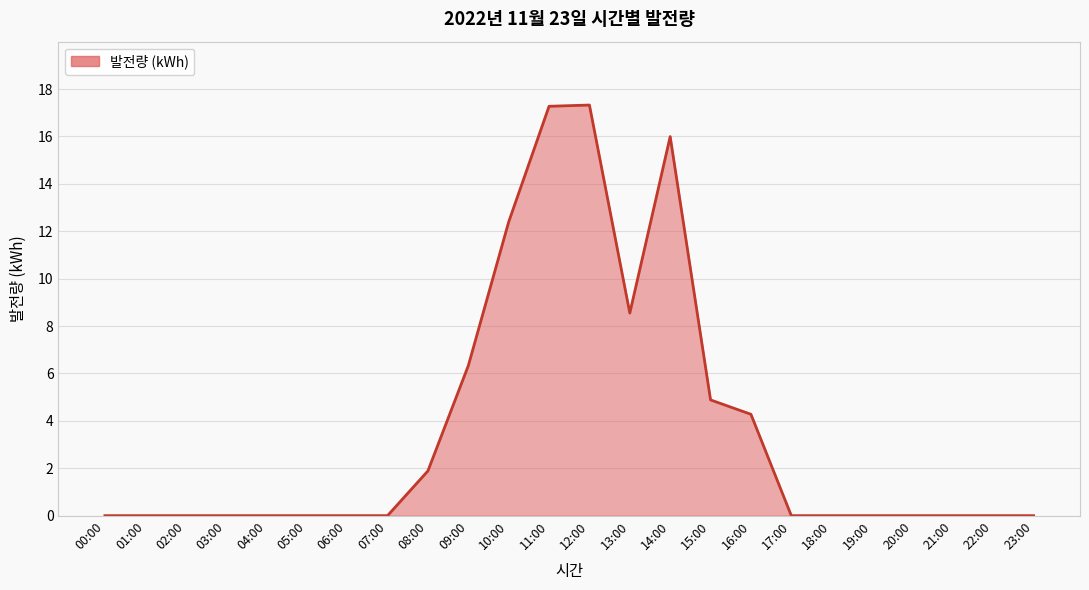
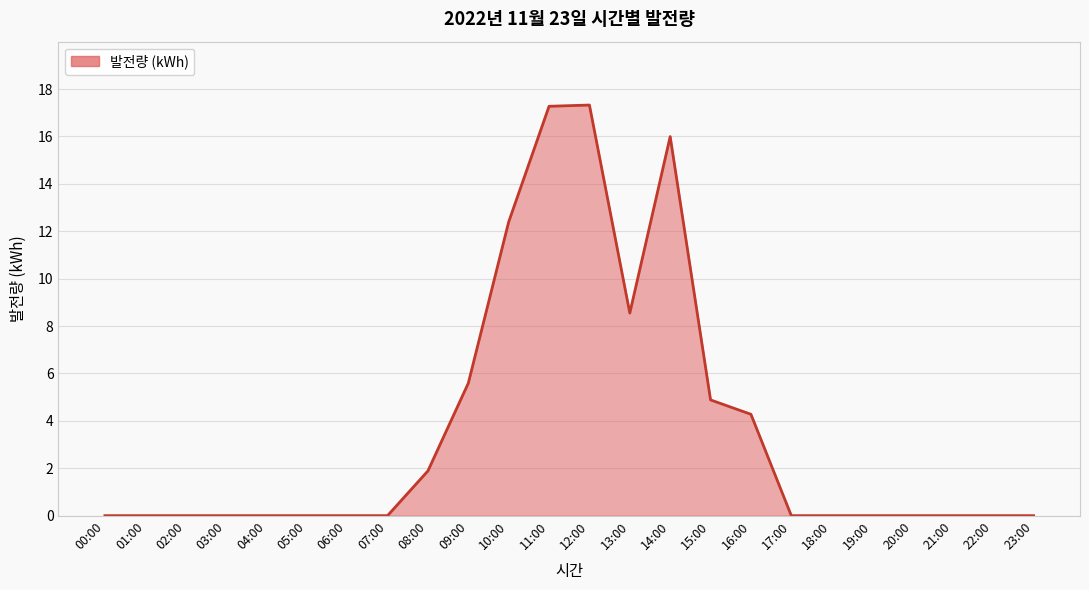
  {
    "00:00": 0.0,
    "01:00": 0.0,
    "02:00": 0.0,
    "03:00": 0.0,
    "04:00": 0.0,
    "05:00": 0.0,
    "06:00": 0.0,
    "07:00": 0.0,
    "08:00": 1.9,
-   "09:00": 6.3,
+   "09:00": 5.6,
    "10:00": 12.4,
    "11:00": 17.3,
    "12:00": 17.3,
    "13:00": 8.5,
    "14:00": 16.0,
    "15:00": 4.9,
    "16:00": 4.3,
    "17:00": 0.0,
    "18:00": 0.0,
    "19:00": 0.0,
    "20:00": 0.0,
    "21:00": 0.0,
    "22:00": 0.0,
    "23:00": 0.0
  }
